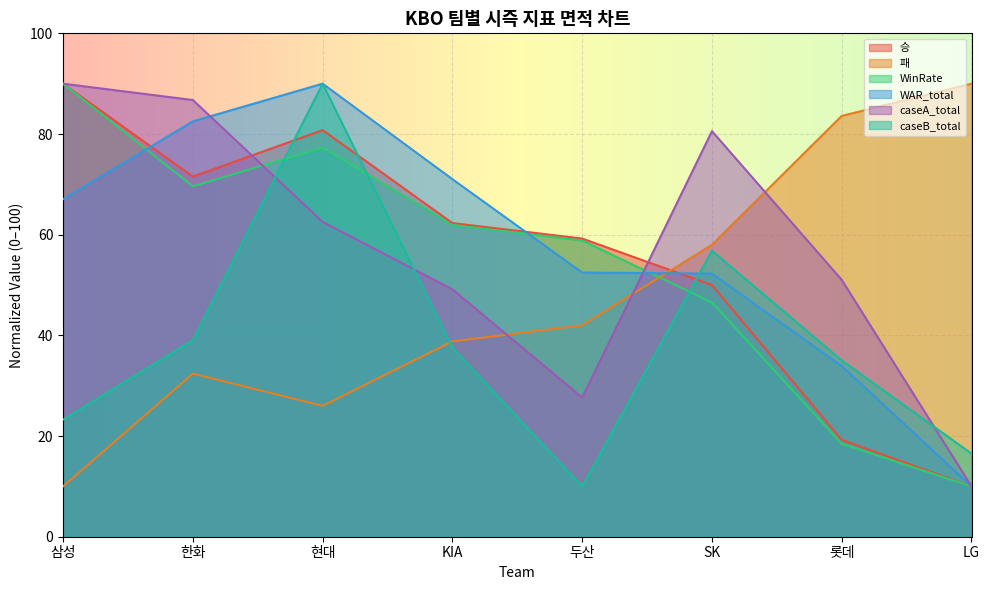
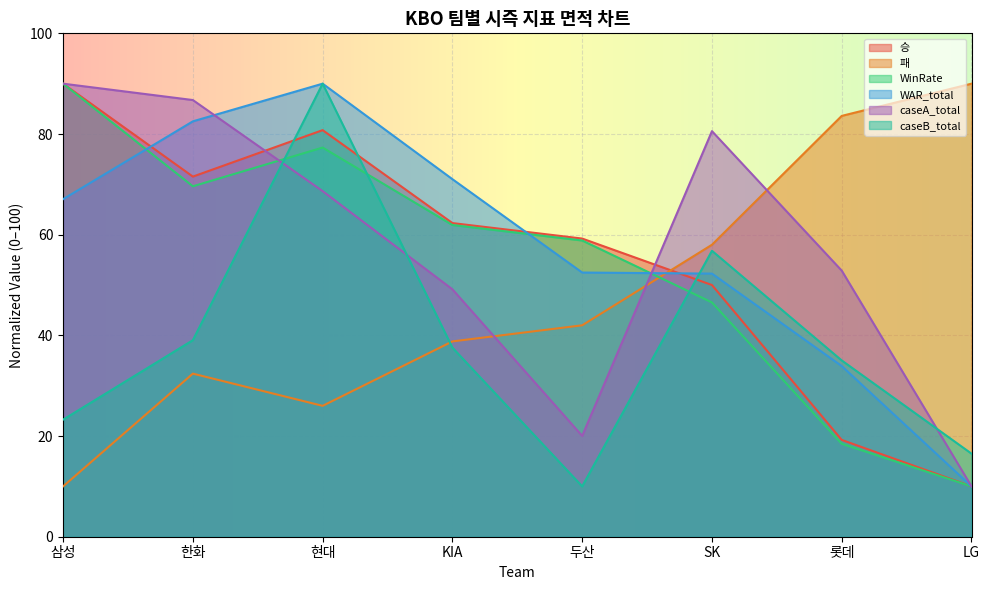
  {
    "caseA_total": {
      "한화": 87,
-     "현대": 63,
+     "현대": 69,
      "KIA": 49,
-     "두산": 28,
+     "두산": 20,
      "SK": 81,
-     "롯데": 51
+     "롯데": 53
    }
  }
